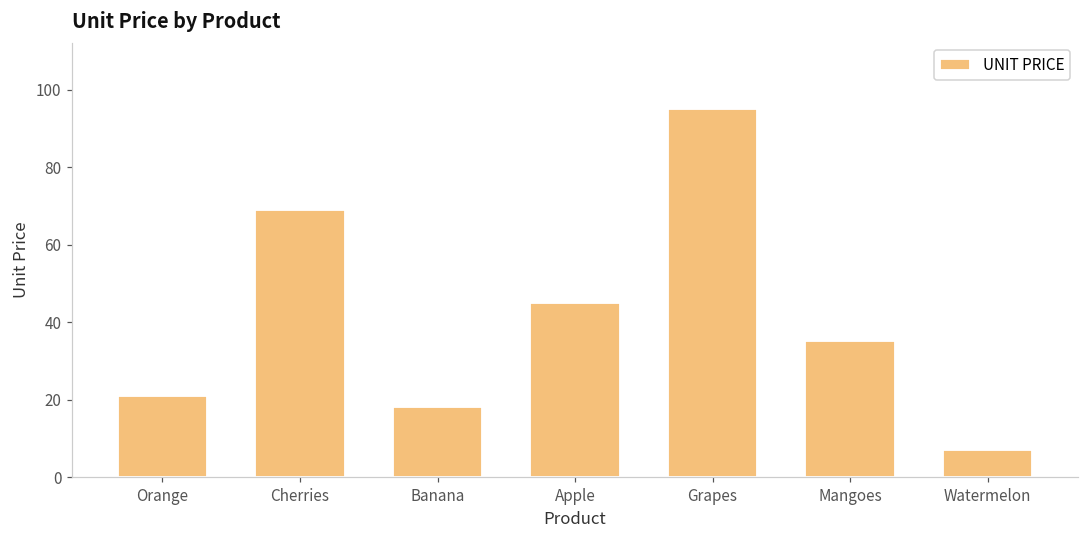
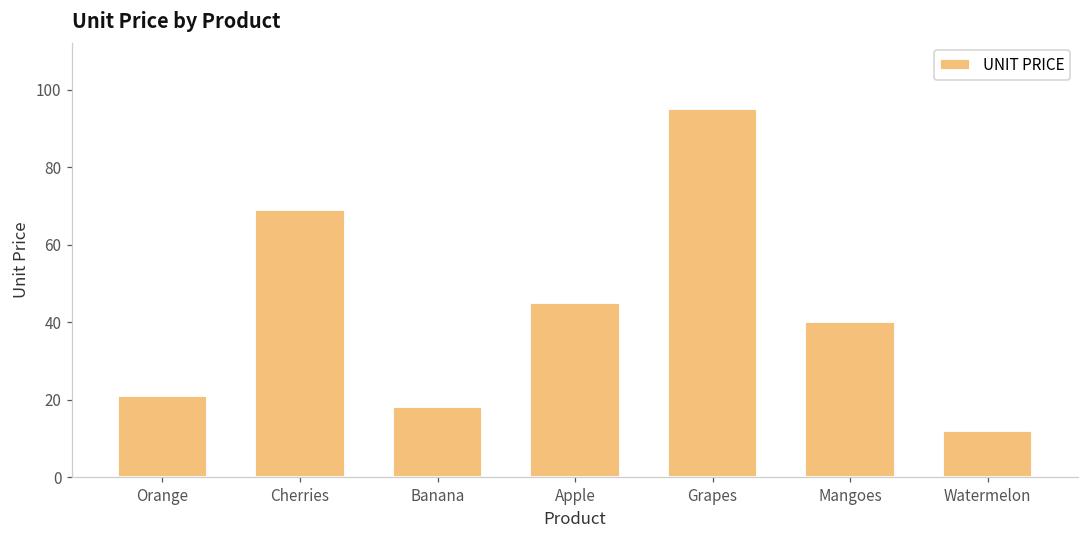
  {
    "Orange": 21,
    "Cherries": 69,
    "Banana": 18,
    "Apple": 45,
    "Grapes": 95,
-   "Mangoes": 35,
-   "Watermelon": 7
+   "Mangoes": 40,
+   "Watermelon": 12
  }
